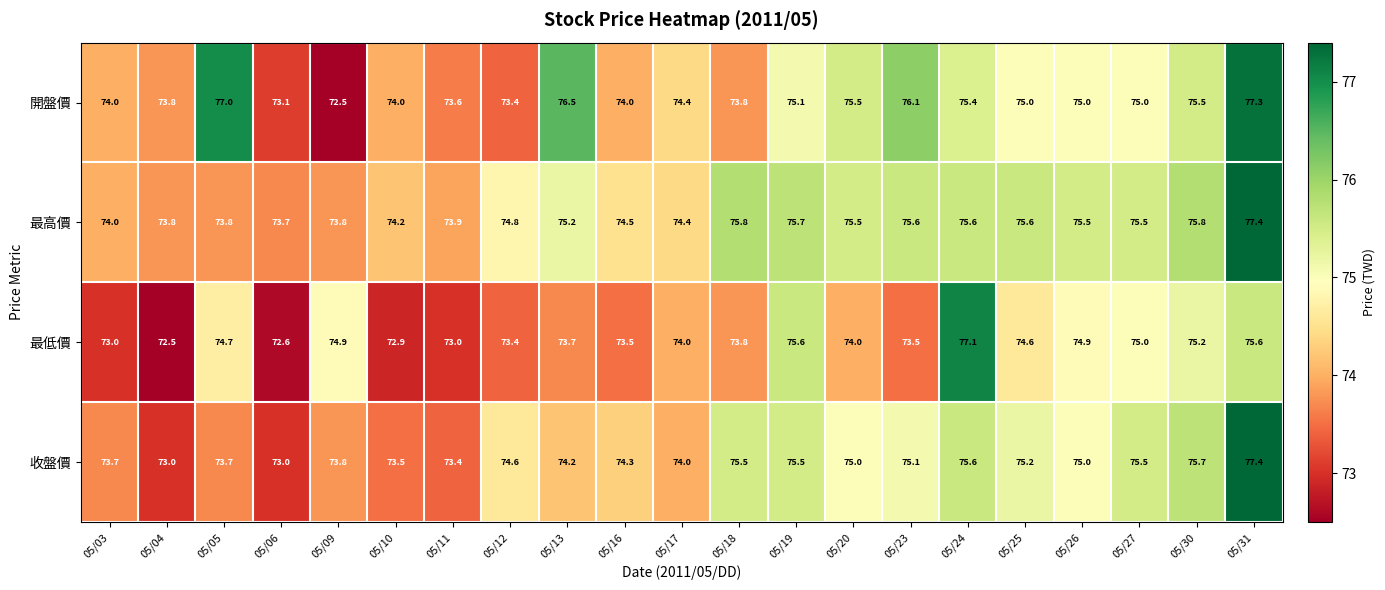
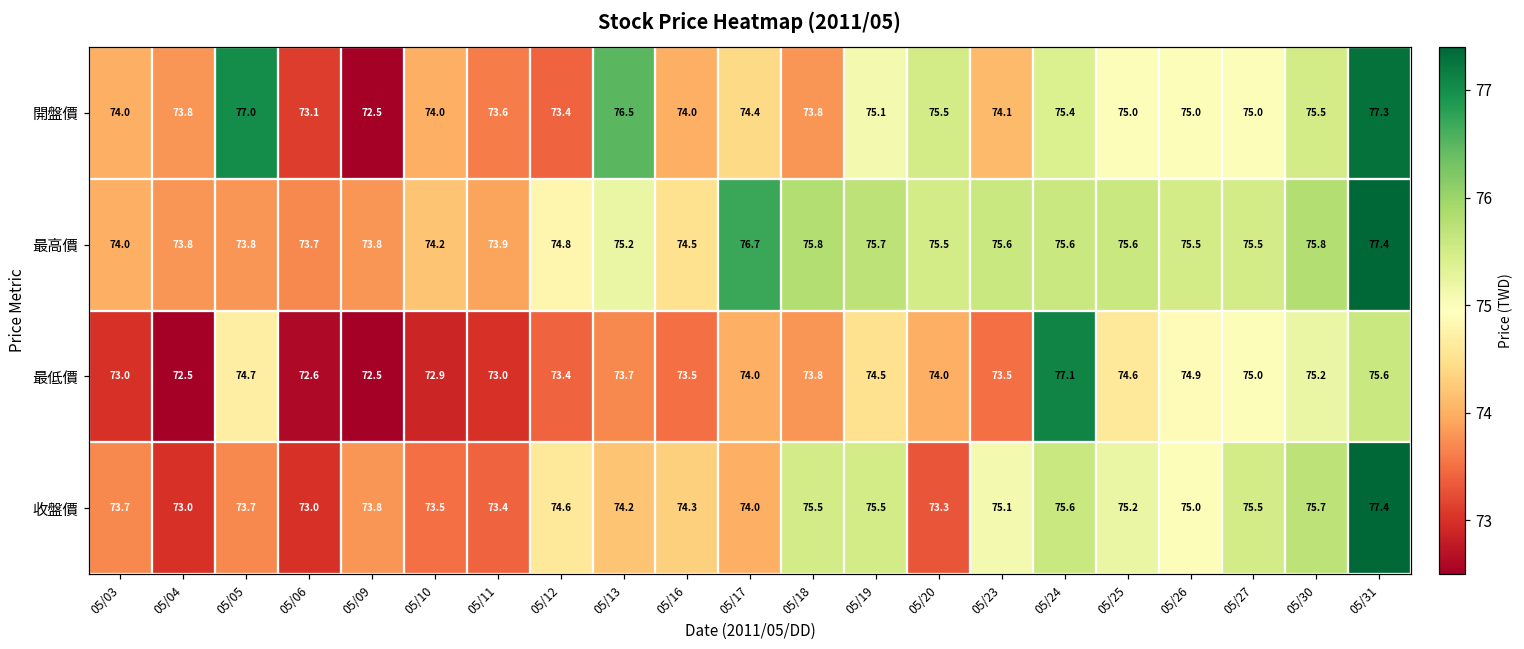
  {
    "開盤價": {
      "05/03": 74.0,
      "05/04": 73.8,
      "05/05": 77.0,
      "05/06": 73.1,
      "05/09": 72.5,
      "05/10": 74.0,
      "05/11": 73.6,
      "05/12": 73.4,
      "05/13": 76.5,
      "05/16": 74.0,
      "05/17": 74.4,
      "05/18": 73.8,
      "05/19": 75.1,
      "05/20": 75.5,
-     "05/23": 76.1,
+     "05/23": 74.1,
      "05/24": 75.4,
      "05/25": 75.0,
      "05/26": 75.0,
      "05/27": 75.0,
      "05/30": 75.5,
      "05/31": 77.3
    },
    "最高價": {
      "05/03": 74.0,
      "05/04": 73.8,
      "05/05": 73.8,
      "05/06": 73.7,
      "05/09": 73.8,
      "05/10": 74.2,
      "05/11": 73.9,
      "05/12": 74.8,
      "05/13": 75.2,
      "05/16": 74.5,
-     "05/17": 74.4,
+     "05/17": 76.7,
      "05/18": 75.8,
      "05/19": 75.7,
      "05/20": 75.5,
      "05/23": 75.6,
      "05/24": 75.6,
      "05/25": 75.6,
      "05/26": 75.5,
      "05/27": 75.5,
      "05/30": 75.8,
      "05/31": 77.4
    },
    "最低價": {
      "05/03": 73.0,
      "05/04": 72.5,
      "05/05": 74.7,
      "05/06": 72.6,
-     "05/09": 74.9,
+     "05/09": 72.5,
      "05/10": 72.9,
      "05/11": 73.0,
      "05/12": 73.4,
      "05/13": 73.7,
      "05/16": 73.5,
      "05/17": 74.0,
      "05/18": 73.8,
-     "05/19": 75.6,
+     "05/19": 74.5,
      "05/20": 74.0,
      "05/23": 73.5,
      "05/24": 77.1,
      "05/25": 74.6,
      "05/26": 74.9,
      "05/27": 75.0,
      "05/30": 75.2,
      "05/31": 75.6
    },
    "收盤價": {
      "05/03": 73.7,
      "05/04": 73.0,
      "05/05": 73.7,
      "05/06": 73.0,
      "05/09": 73.8,
      "05/10": 73.5,
      "05/11": 73.4,
      "05/12": 74.6,
      "05/13": 74.2,
      "05/16": 74.3,
      "05/17": 74.0,
      "05/18": 75.5,
      "05/19": 75.5,
-     "05/20": 75.0,
+     "05/20": 73.3,
      "05/23": 75.1,
      "05/24": 75.6,
      "05/25": 75.2,
      "05/26": 75.0,
      "05/27": 75.5,
      "05/30": 75.7,
      "05/31": 77.4
    }
  }
